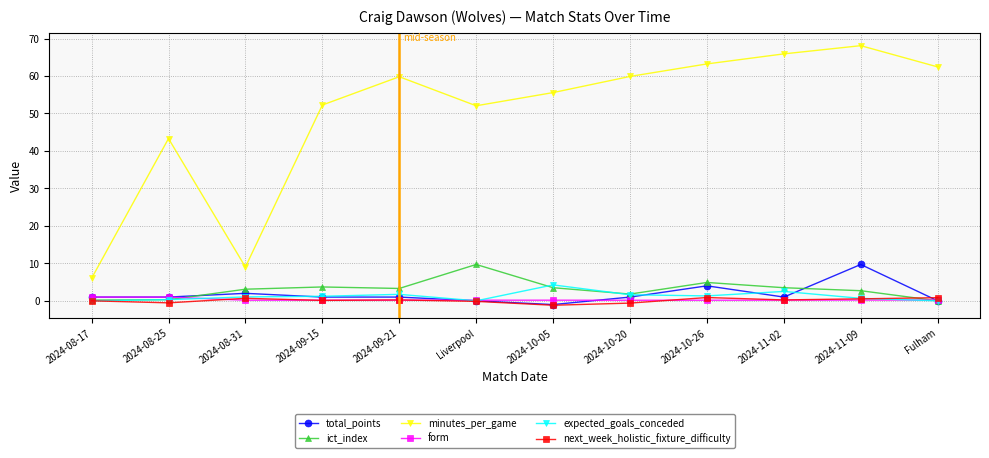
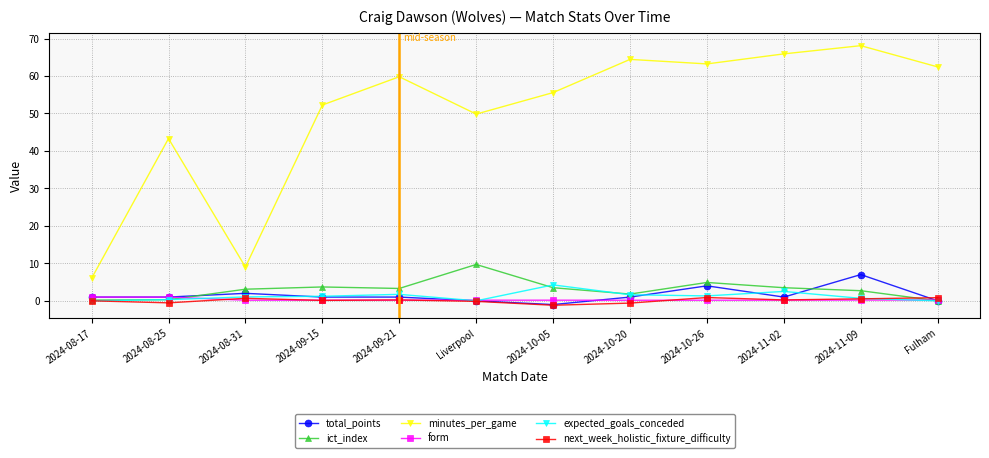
  {
    "total_points": {
      "2024-08-31": 2,
      "2024-09-21": 1,
      "2024-10-26": 4,
      "2024-11-02": 1,
-     "2024-11-09": 10
+     "2024-11-09": 7
    },
    "ict_index": {
      "2024-08-31": 3,
      "2024-09-15": 4,
      "2024-09-21": 3,
      "Liverpool": 10,
      "2024-10-05": 4,
      "2024-10-26": 5,
      "2024-11-02": 4,
      "2024-11-09": 3
    },
    "minutes_per_game": {
      "2024-08-17": 6,
      "2024-08-25": 43,
      "2024-08-31": 9,
      "2024-09-15": 52,
      "2024-09-21": 60,
-     "Liverpool": 52,
+     "Liverpool": 50,
      "2024-10-05": 56,
-     "2024-10-20": 60,
+     "2024-10-20": 64,
      "2024-10-26": 63,
      "2024-11-02": 66,
      "2024-11-09": 68,
      "Fulham": 62
    },
    "form": {
      "2024-10-05": 0,
      "2024-10-20": 0,
      "2024-10-26": 0
    },
    "expected_goals_conceded": {
      "2024-09-21": 2,
      "2024-10-05": 4,
      "2024-11-02": 3
    },
    "next_week_holistic_fixture_difficulty": {
      "2024-08-25": -1,
      "2024-10-20": -1
    }
  }
